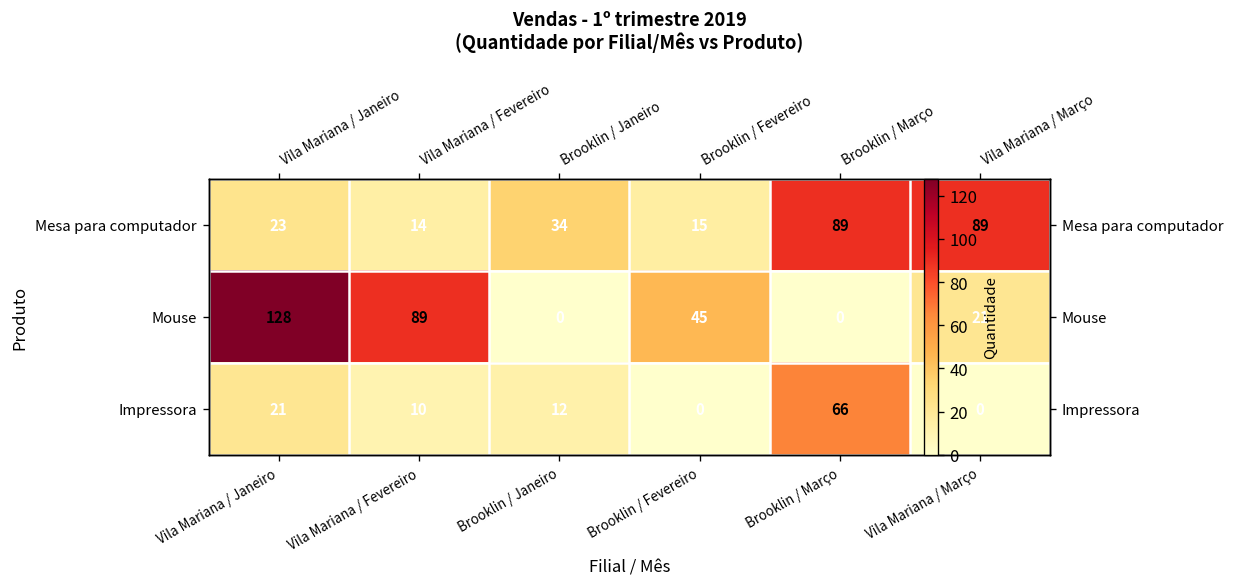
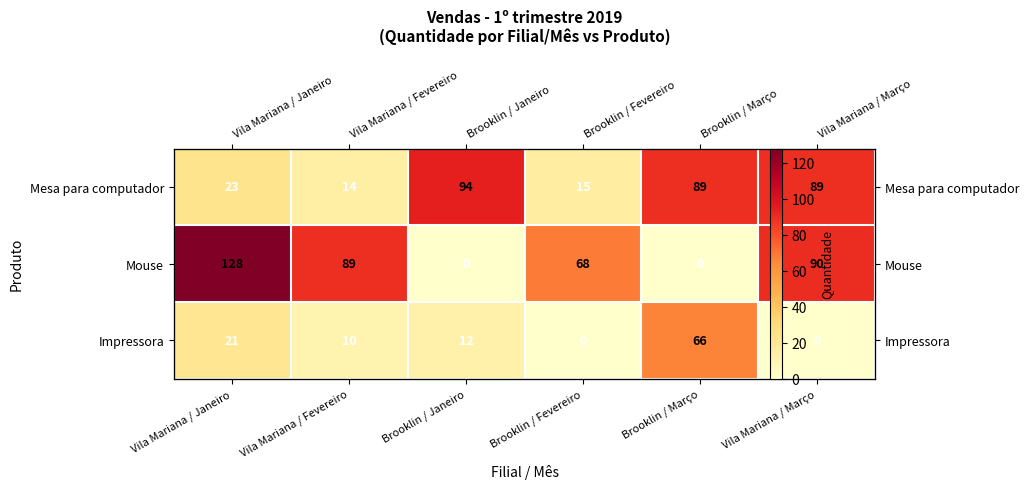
  {
    "Mesa para computador": {
      "Vila Mariana / Janeiro": 23,
      "Vila Mariana / Fevereiro": 14,
-     "Brooklin / Janeiro": 34,
+     "Brooklin / Janeiro": 94,
      "Brooklin / Fevereiro": 15,
      "Brooklin / Março": 89,
      "Vila Mariana / Março": 89
    },
    "Mouse": {
      "Vila Mariana / Janeiro": 128,
      "Vila Mariana / Fevereiro": 89,
      "Brooklin / Janeiro": 0,
-     "Brooklin / Fevereiro": 45,
+     "Brooklin / Fevereiro": 68,
      "Brooklin / Março": 0,
-     "Vila Mariana / Março": 21
+     "Vila Mariana / Março": 90
    },
    "Impressora": {
      "Vila Mariana / Janeiro": 21,
      "Vila Mariana / Fevereiro": 10,
      "Brooklin / Janeiro": 12,
      "Brooklin / Fevereiro": 0,
      "Brooklin / Março": 66,
      "Vila Mariana / Março": 0
    }
  }
